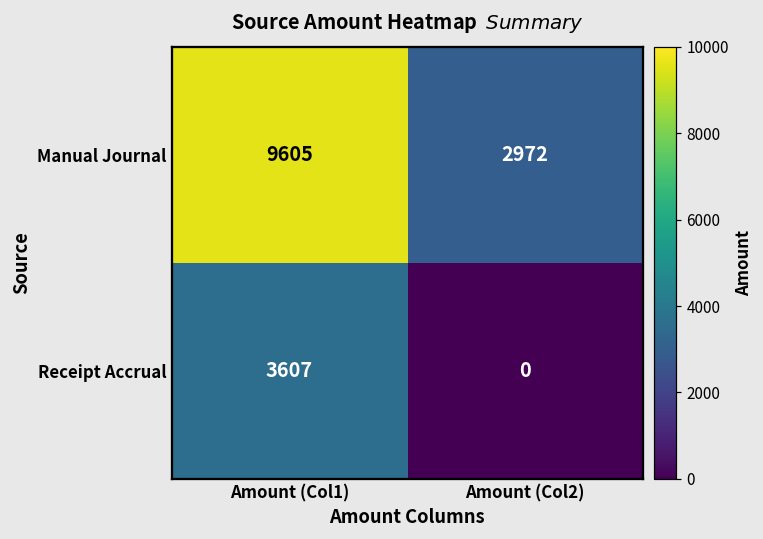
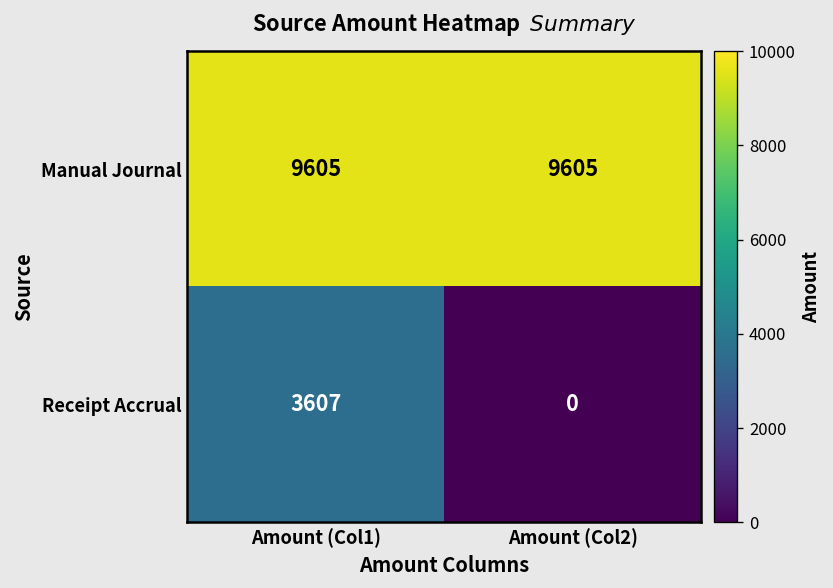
  {
    "Manual Journal": {
      "Amount (Col1)": 9605,
-     "Amount (Col2)": 2972
+     "Amount (Col2)": 9605
    },
    "Receipt Accrual": {
      "Amount (Col1)": 3607,
      "Amount (Col2)": 0
    }
  }
